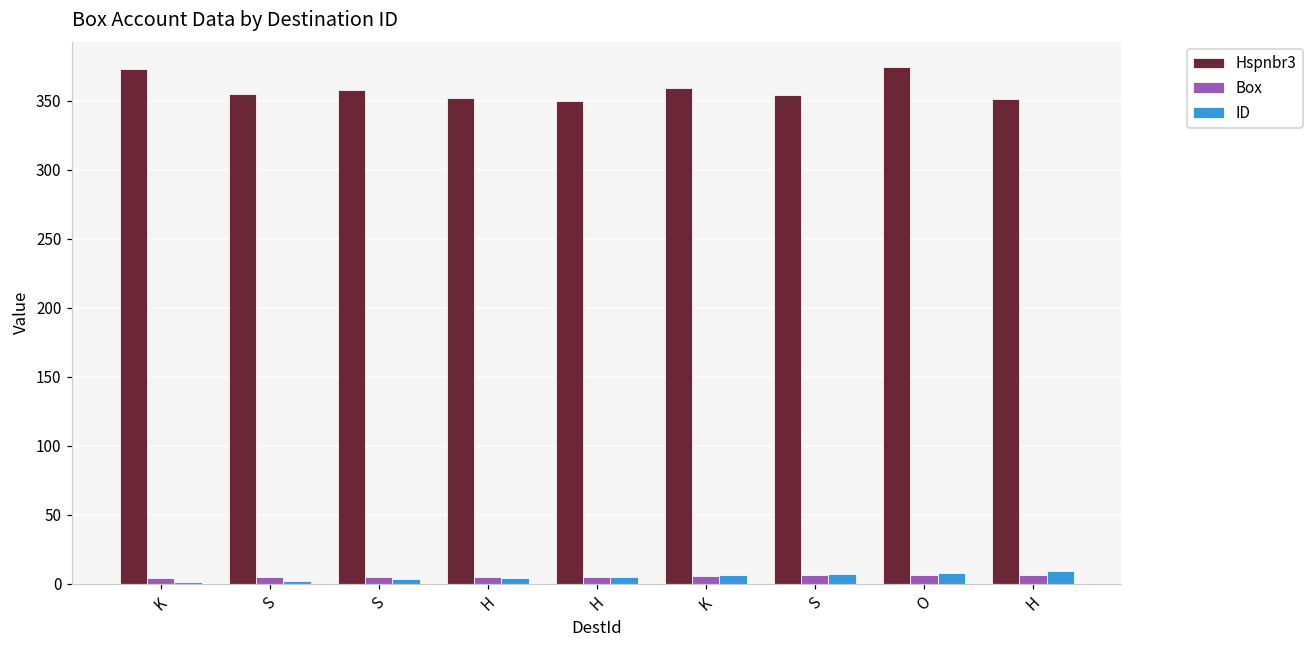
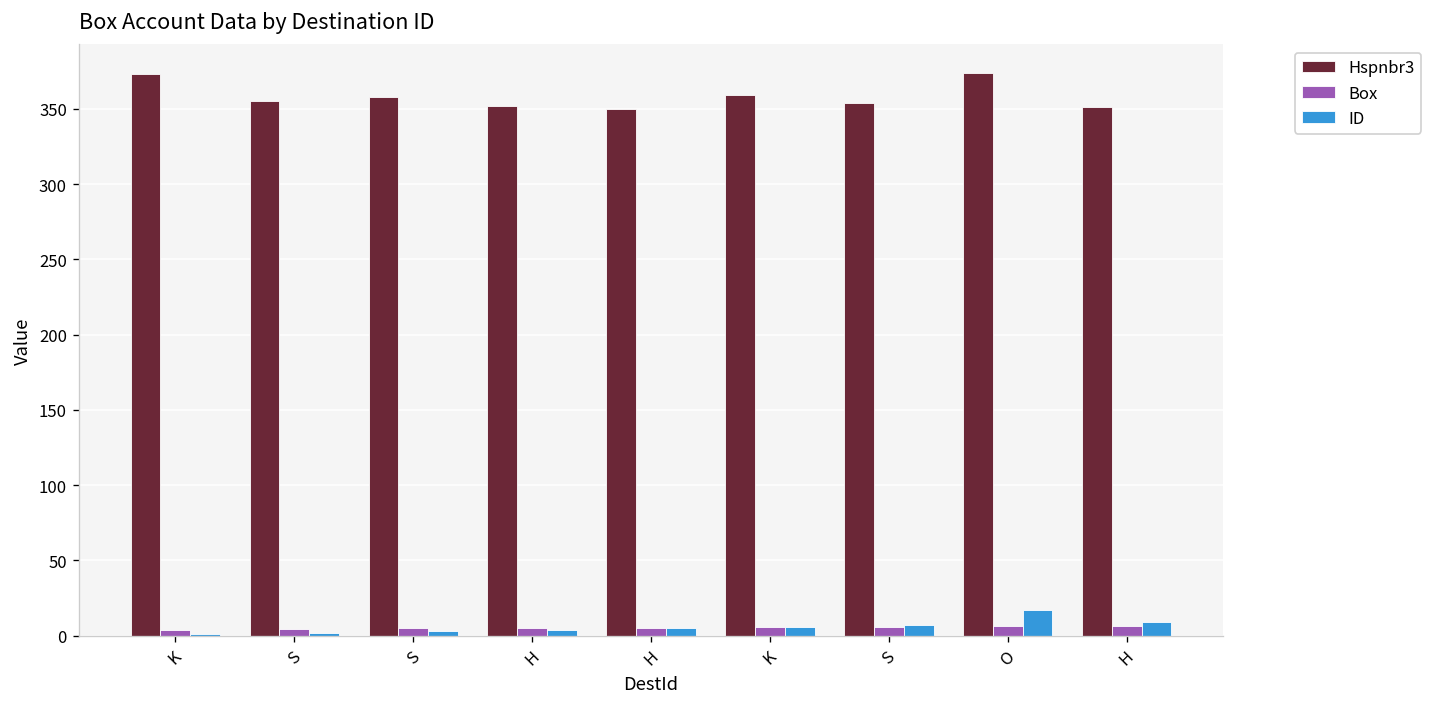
  {
    "Hspnbr3": {
      "O": 374
    },
    "Box": {
      "O": 6
    },
    "ID": {
-     "O": 8
+     "O": 17
    }
  }
